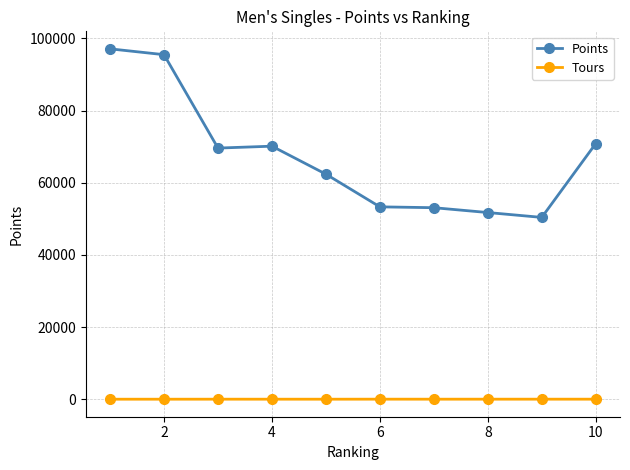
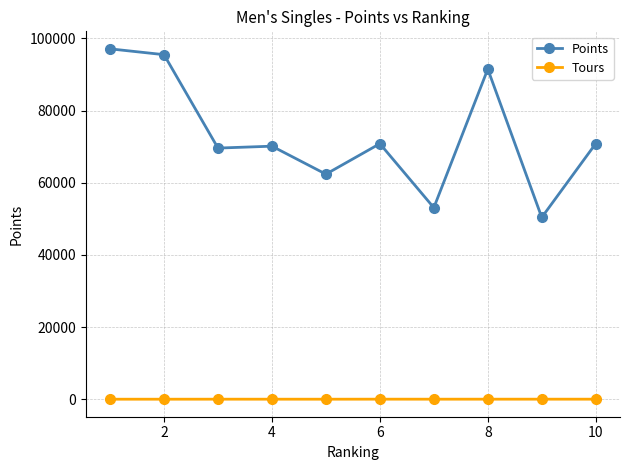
  {
    "Points": {
      "2": 96000,
      "4": 70000,
-     "6": 53000,
-     "8": 52000,
+     "6": 71000,
+     "8": 92000,
      "10": 71000
    },
    "Tours": {
      "2": 0,
      "4": 0,
      "6": 0,
      "8": 0,
      "10": 0
    }
  }
